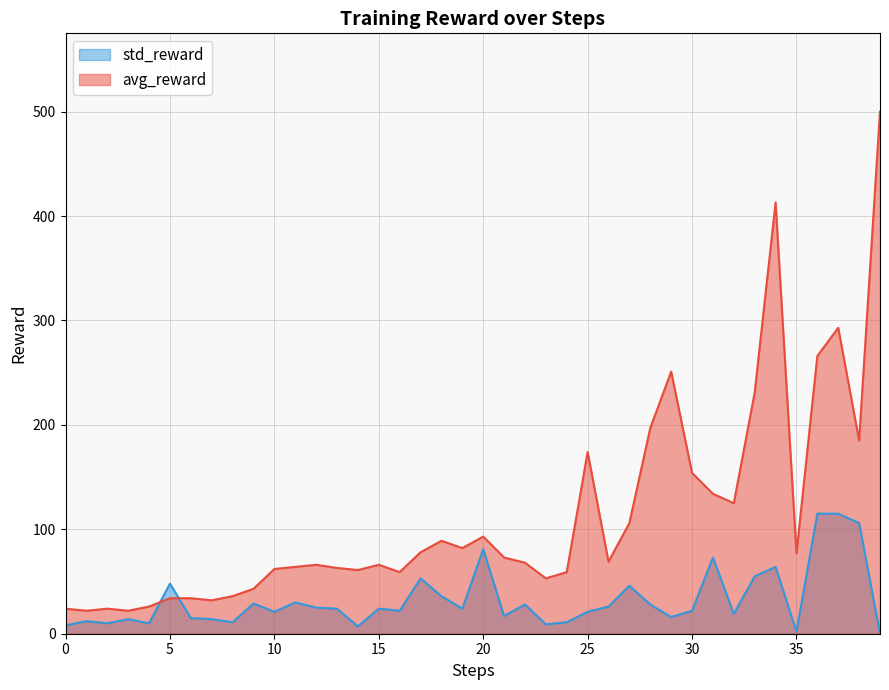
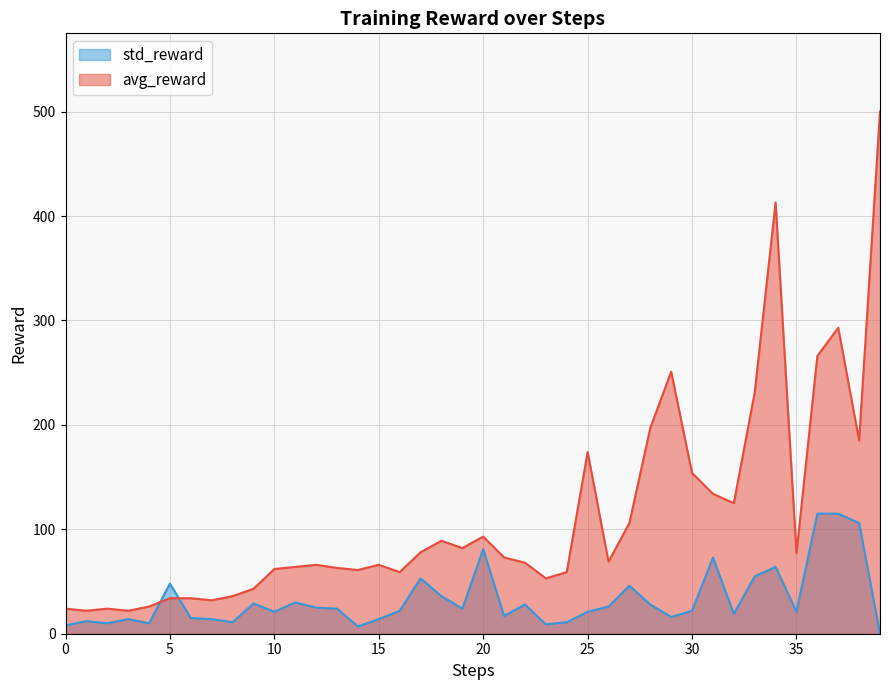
  {
    "std_reward": {
      "0": 8,
      "5": 48,
      "10": 21,
-     "15": 24,
+     "15": 14,
      "20": 81,
      "25": 21,
      "30": 22,
-     "35": 2
+     "35": 21
    },
    "avg_reward": {
      "0": 24,
      "5": 34,
      "10": 62,
      "15": 66,
      "20": 93,
      "25": 174,
      "30": 154,
      "35": 77
    }
  }
